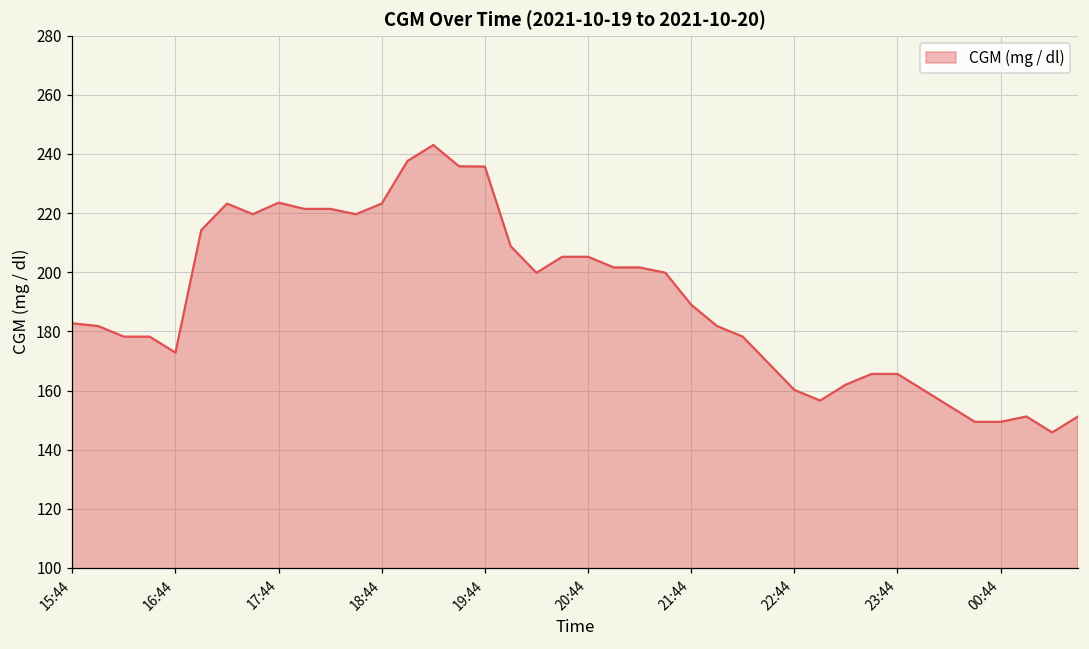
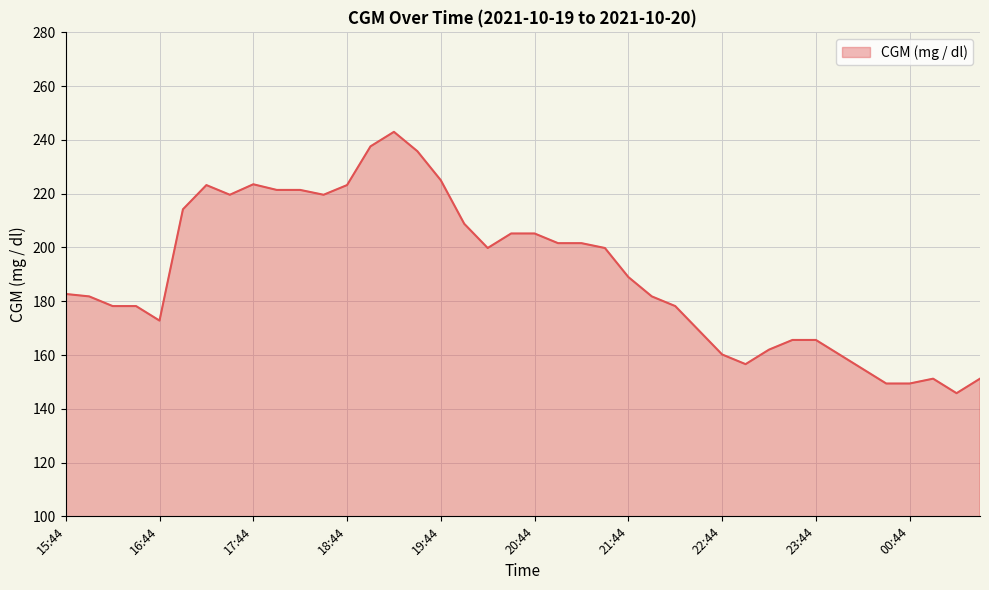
  {
    "15:44": 183,
    "16:44": 173,
    "17:44": 224,
    "18:44": 223,
-   "19:44": 236,
+   "19:44": 225,
    "20:44": 205,
    "21:44": 189,
    "22:44": 160,
    "23:44": 166,
    "00:44": 149
  }
